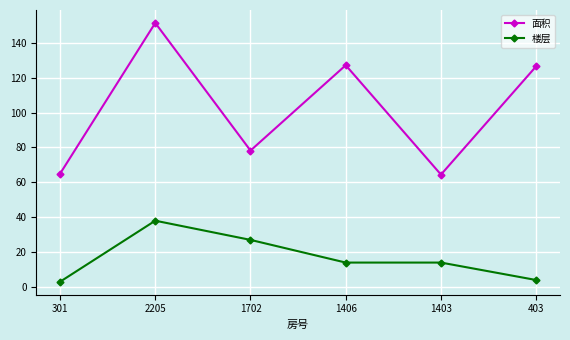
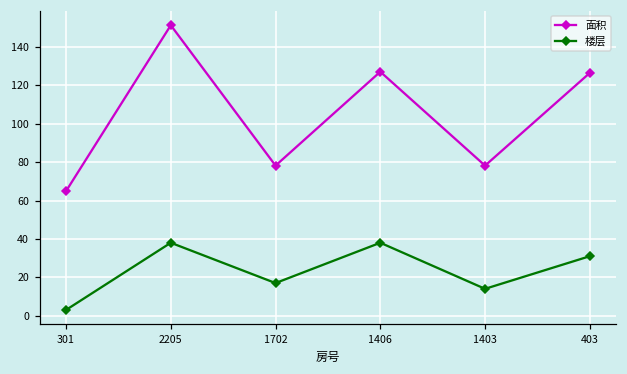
  {
    "面积": {
      "301": 65,
      "2205": 151,
      "1702": 78,
      "1406": 127,
-     "1403": 64,
+     "1403": 78,
      "403": 126
    },
    "楼层": {
      "301": 3,
      "2205": 38,
-     "1702": 27,
-     "1406": 14,
+     "1702": 17,
+     "1406": 38,
      "1403": 14,
-     "403": 4
+     "403": 31
    }
  }
